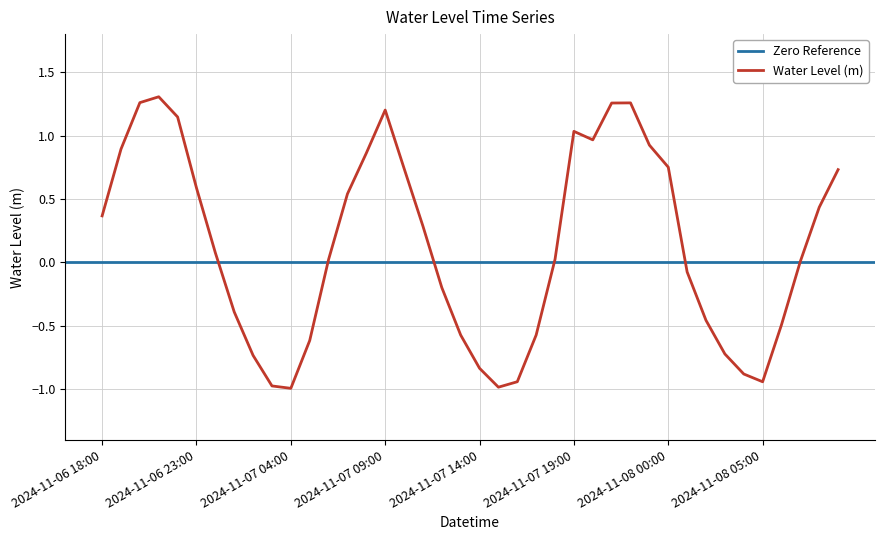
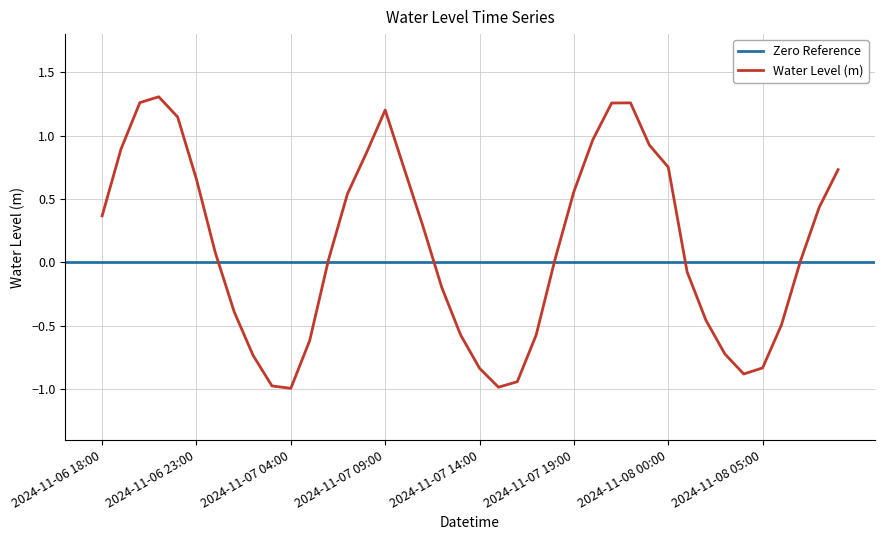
  {
    "2024-11-06 18:00": 0.37,
-   "2024-11-06 23:00": 0.59,
+   "2024-11-06 23:00": 0.65,
    "2024-11-07 04:00": -0.99,
    "2024-11-07 09:00": 1.20,
    "2024-11-07 14:00": -0.83,
-   "2024-11-07 19:00": 1.03,
+   "2024-11-07 19:00": 0.56,
    "2024-11-08 00:00": 0.75,
-   "2024-11-08 05:00": -0.94
+   "2024-11-08 05:00": -0.83
  }
